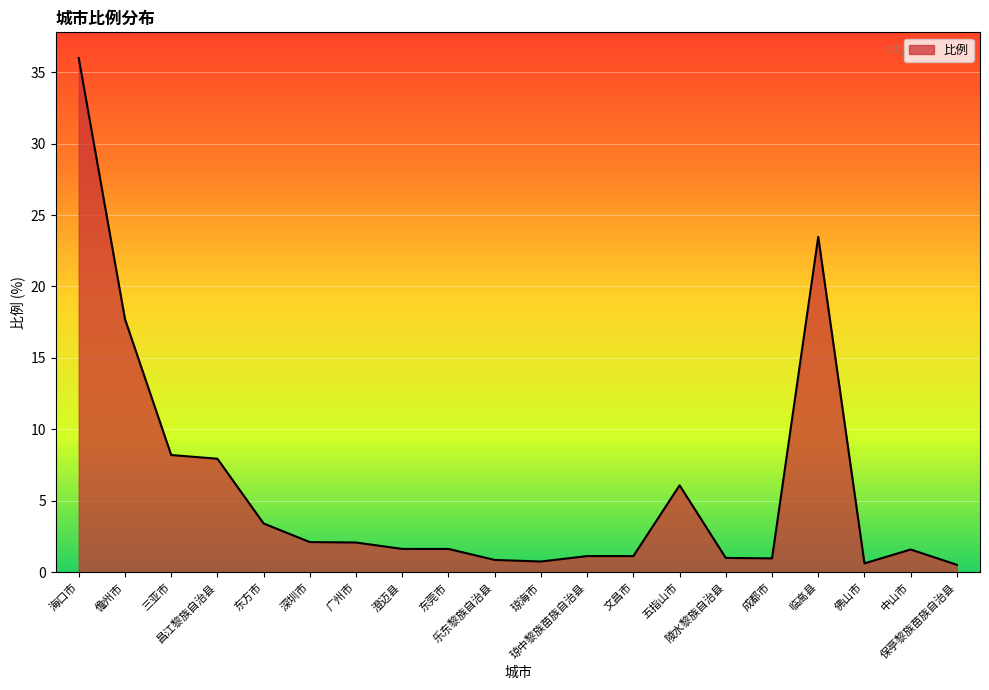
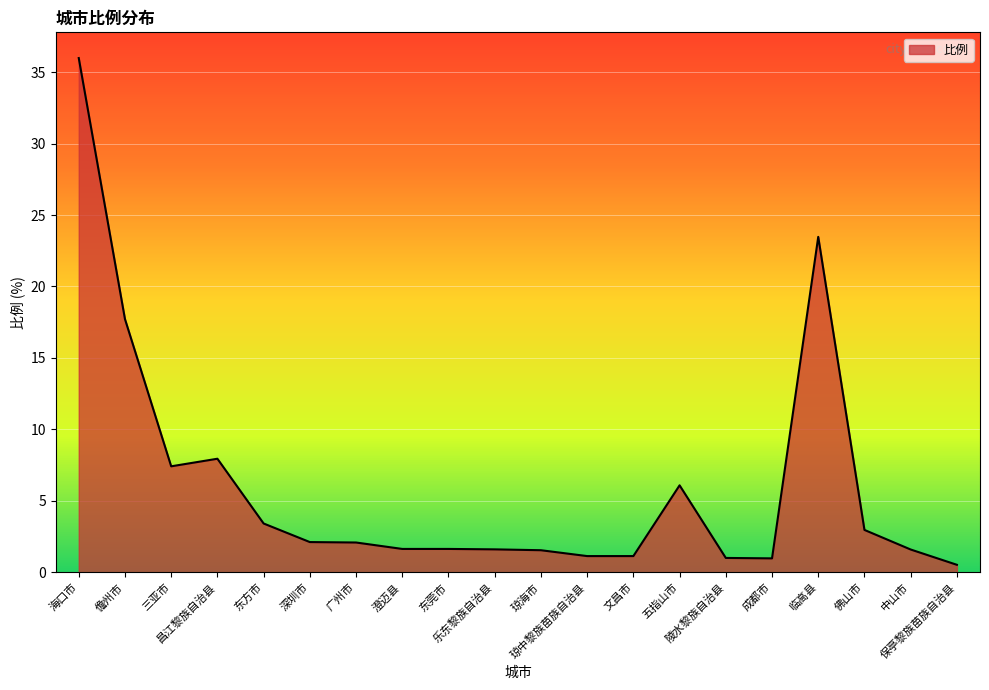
  {
    "海口市": 36.0,
    "儋州市": 17.7,
-   "三亚市": 8.2,
+   "三亚市": 7.4,
    "昌江黎族自治县": 8.0,
    "东方市": 3.4,
    "深圳市": 2.1,
    "广州市": 2.1,
    "澄迈县": 1.6,
    "东莞市": 1.6,
-   "乐东黎族自治县": 0.9,
-   "琼海市": 0.8,
+   "乐东黎族自治县": 1.6,
+   "琼海市": 1.6,
    "琼中黎族苗族自治县": 1.1,
    "文昌市": 1.1,
    "五指山市": 6.1,
    "陵水黎族自治县": 1.0,
    "成都市": 1.0,
    "临高县": 23.5,
-   "佛山市": 0.6,
+   "佛山市": 3.0,
    "中山市": 1.6,
    "保亭黎族苗族自治县": 0.5
  }
